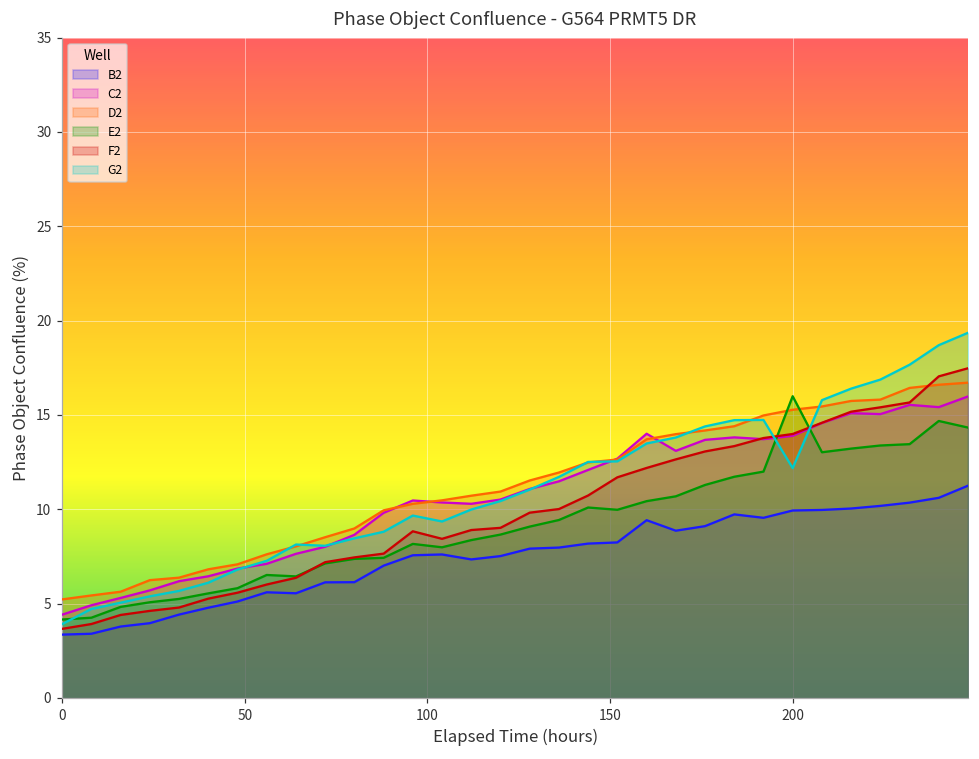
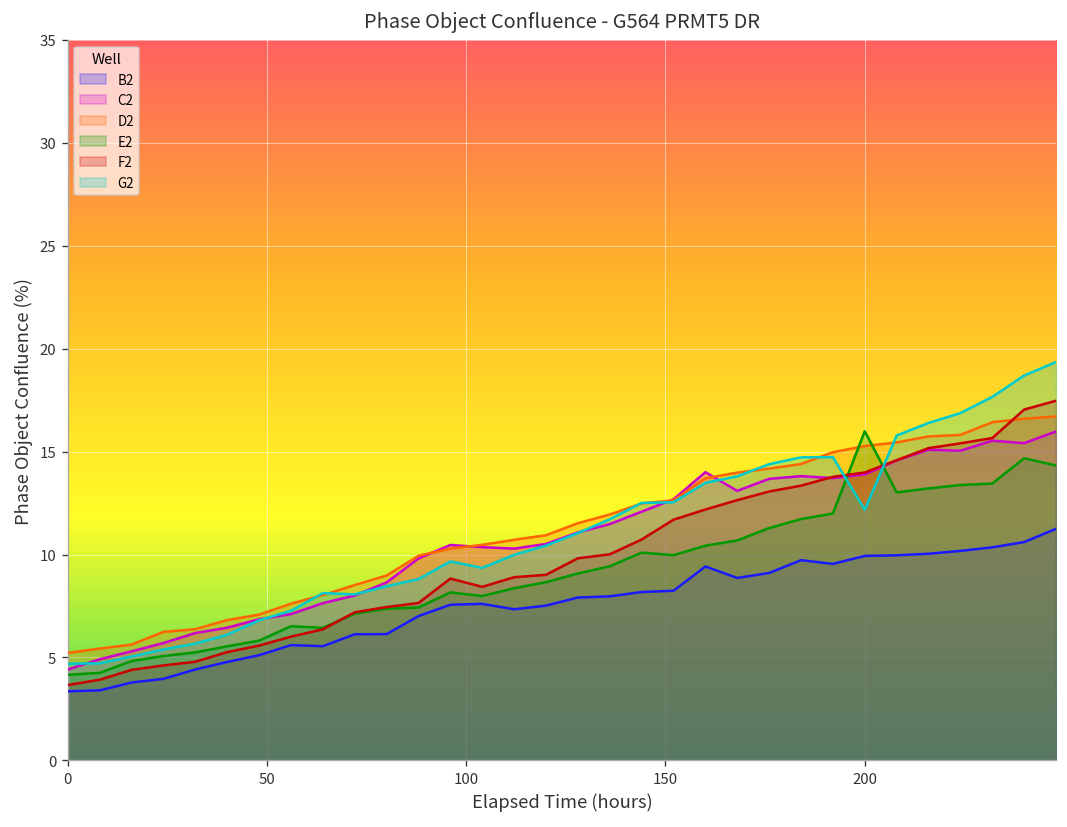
  {
    "B2": {
      "0": 3.4,
      "200": 9.9
    },
    "C2": {
      "0": 4.4
    },
    "E2": {
      "0": 4.2,
      "200": 16.0
    },
    "G2": {
-     "0": 3.9,
+     "0": 4.7,
      "200": 12.2
    }
  }
